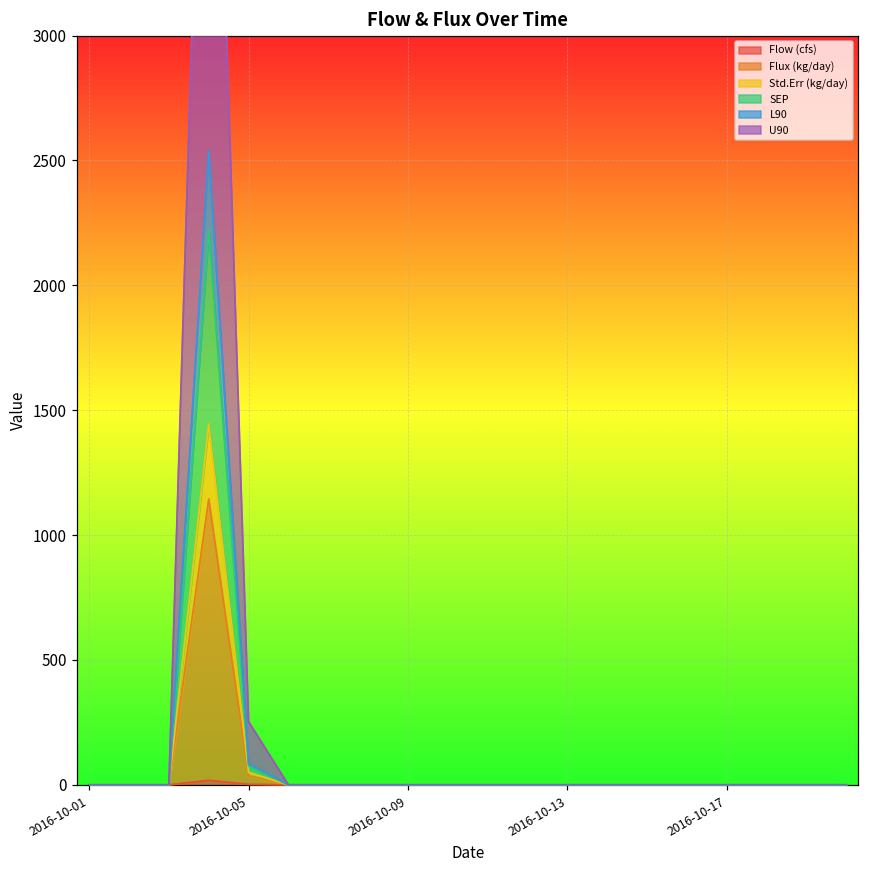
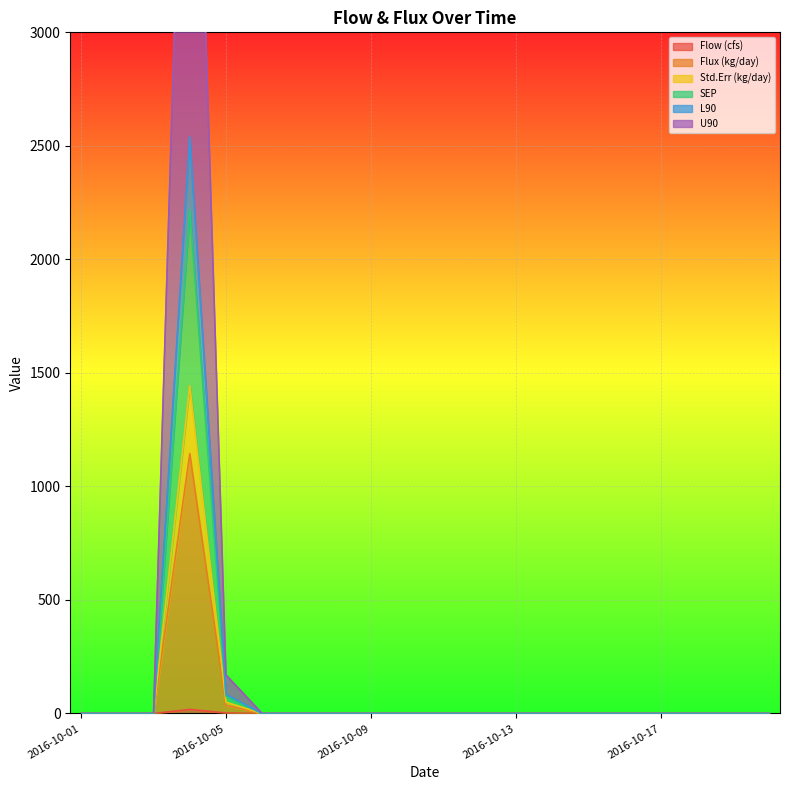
  {
    "Std.Err (kg/day)": {
      "2016-10-05": 10
    },
    "U90": {
-     "2016-10-05": 170
+     "2016-10-05": 90
    }
  }
